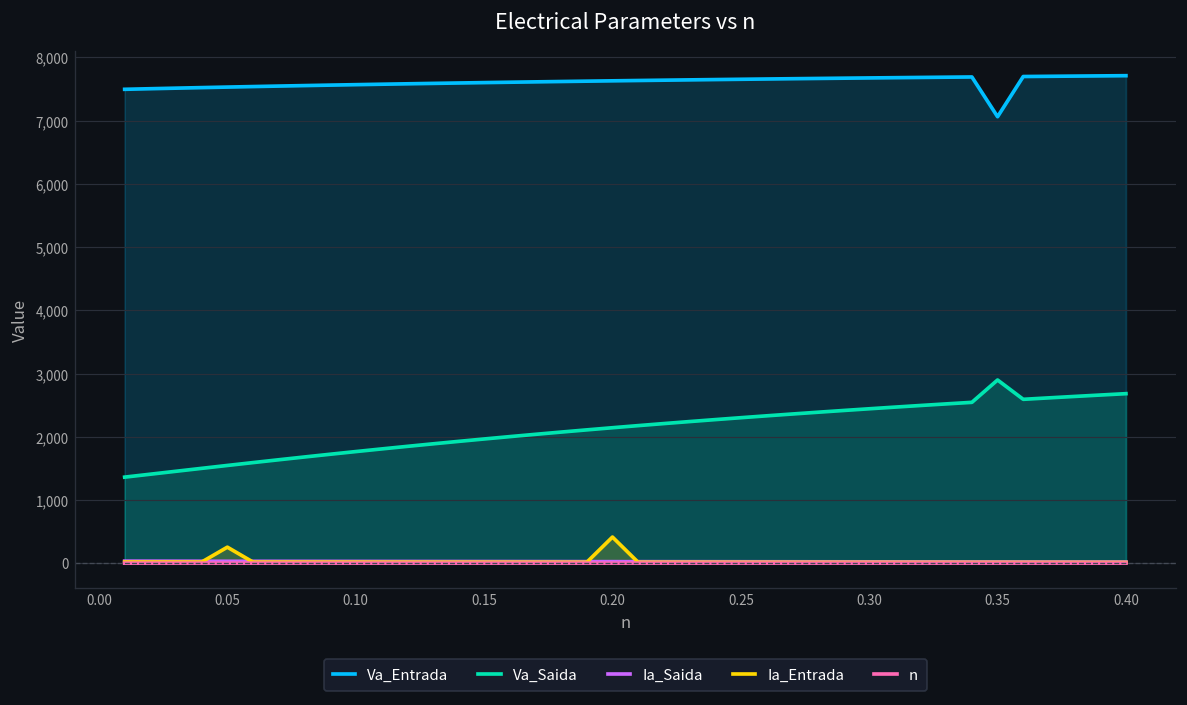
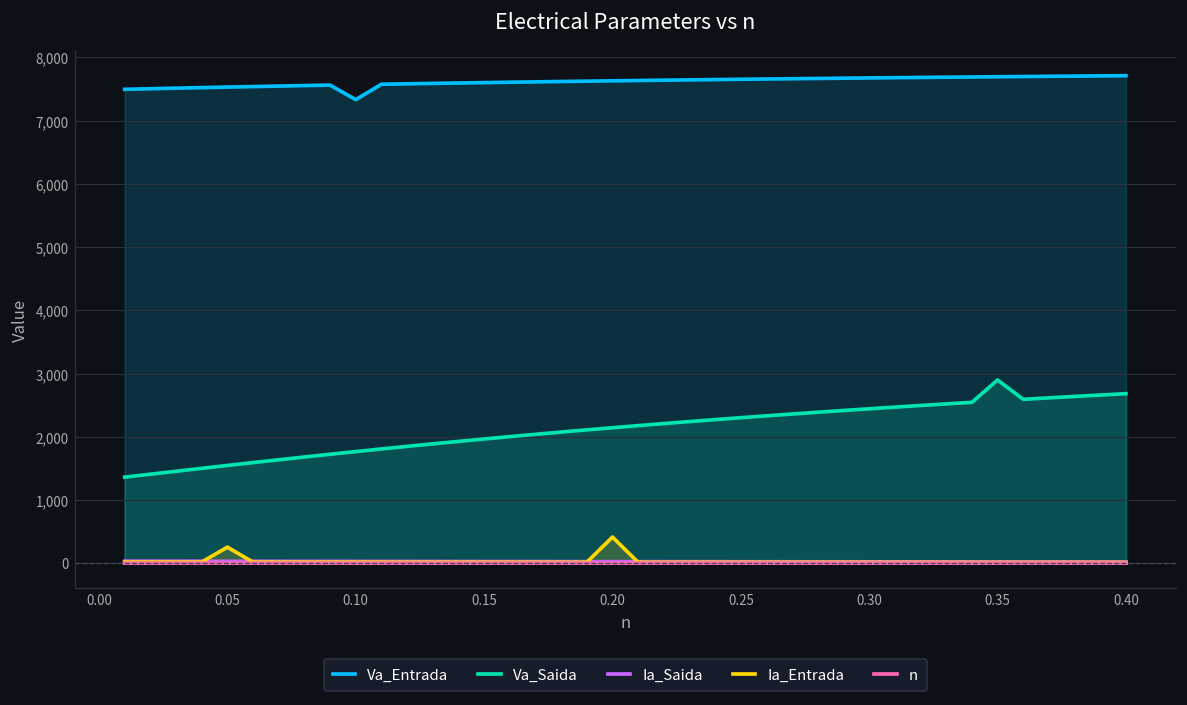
  {
    "Va_Entrada": {
      "0.05": "7,500",
-     "0.10": "7,600",
+     "0.10": "7,300",
      "0.15": "7,600",
      "0.20": "7,600",
      "0.25": "7,700",
      "0.30": "7,700",
-     "0.35": "7,100",
+     "0.35": "7,700",
      "0.40": "7,700"
    },
    "Va_Saida": {
      "0.05": "1,500",
      "0.10": "1,800",
      "0.15": "2,000",
      "0.20": "2,100",
      "0.25": "2,300",
      "0.30": "2,400",
      "0.35": "2,900",
      "0.40": "2,700"
    },
    "Ia_Entrada": {
      "0.05": "300",
      "0.20": "400"
    }
  }
